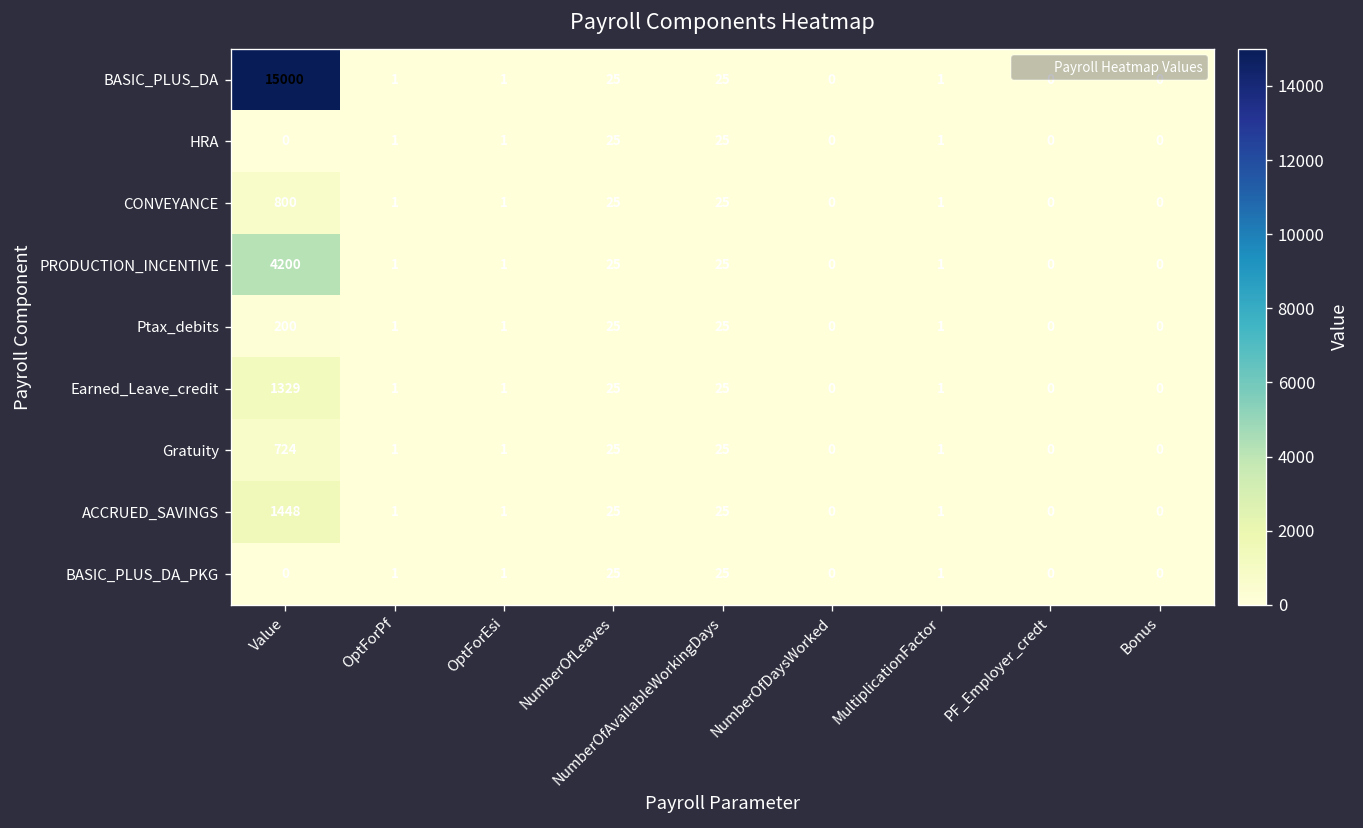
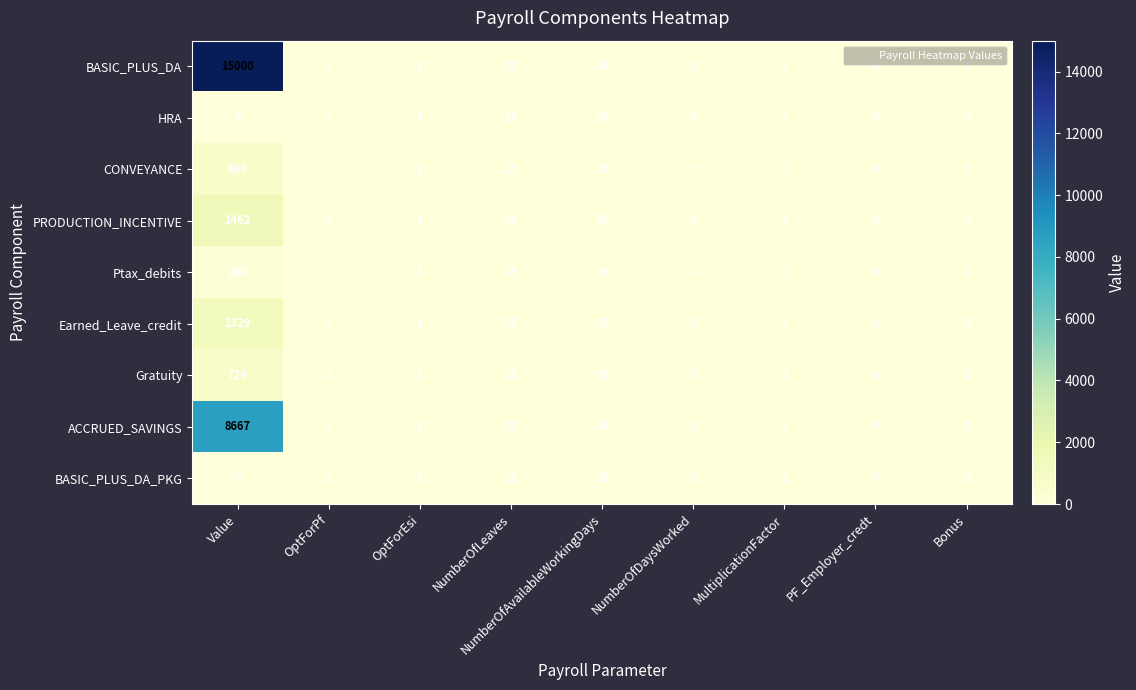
  {
    "BASIC_PLUS_DA": {
      "Value": 15000
    },
    "CONVEYANCE": {
      "Value": 800
    },
    "PRODUCTION_INCENTIVE": {
-     "Value": 4200
+     "Value": 1462
    },
    "Earned_Leave_credit": {
      "Value": 1329
    },
    "Gratuity": {
      "Value": 724
    },
    "ACCRUED_SAVINGS": {
-     "Value": 1448
+     "Value": 8667
    }
  }
